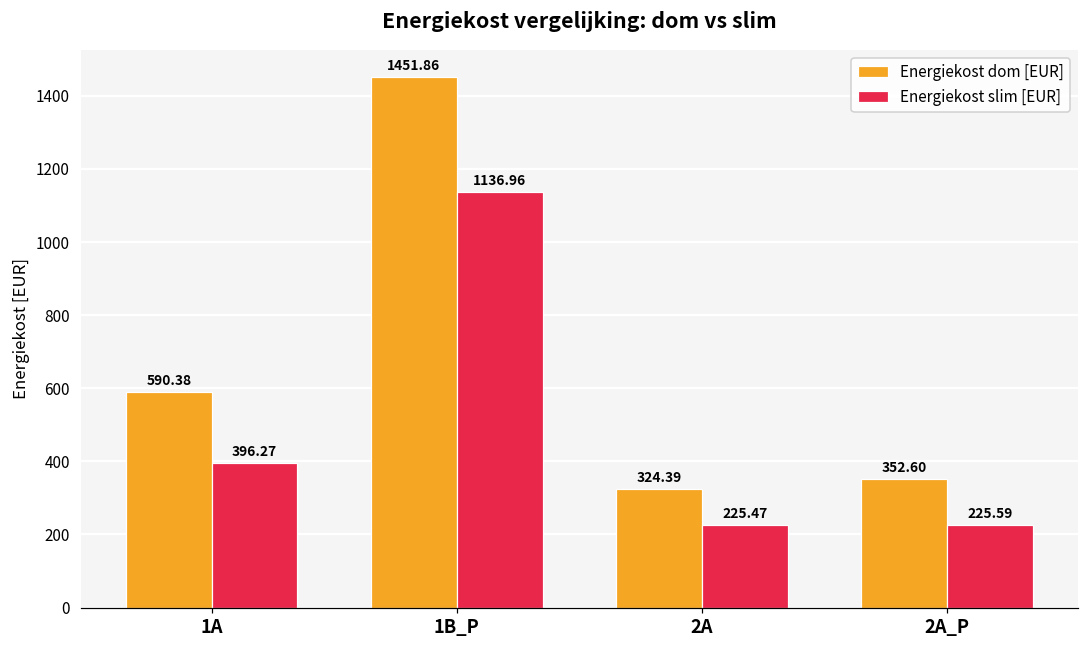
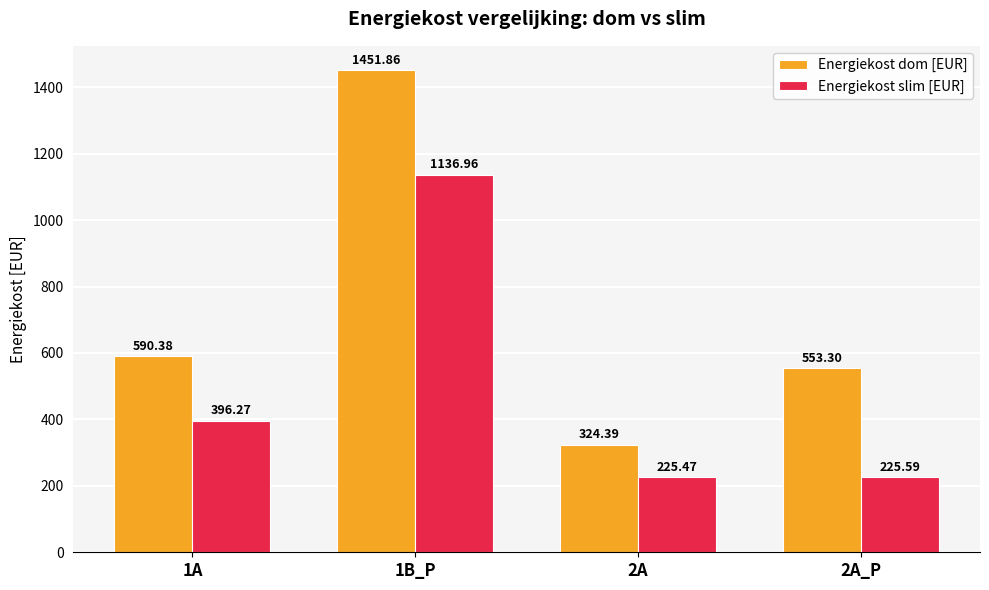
  {
    "Energiekost dom [EUR]": {
      "1A": 590.38,
      "1B_P": 1451.86,
      "2A": 324.39,
-     "2A_P": 352.60
+     "2A_P": 553.30
    },
    "Energiekost slim [EUR]": {
      "1A": 396.27,
      "1B_P": 1136.96,
      "2A": 225.47,
      "2A_P": 225.59
    }
  }
